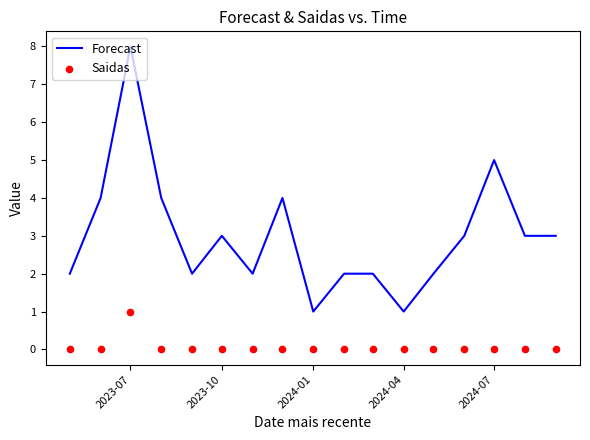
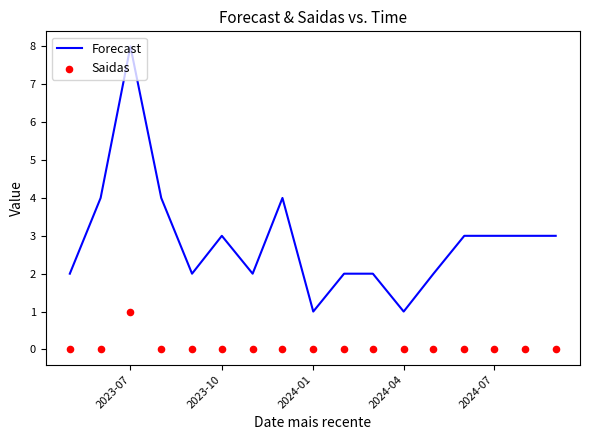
  {
    "Forecast": {
      "2023-10": 3,
      "2024-01": 1,
      "2024-04": 1,
-     "2024-07": 5
+     "2024-07": 3
    }
  }
